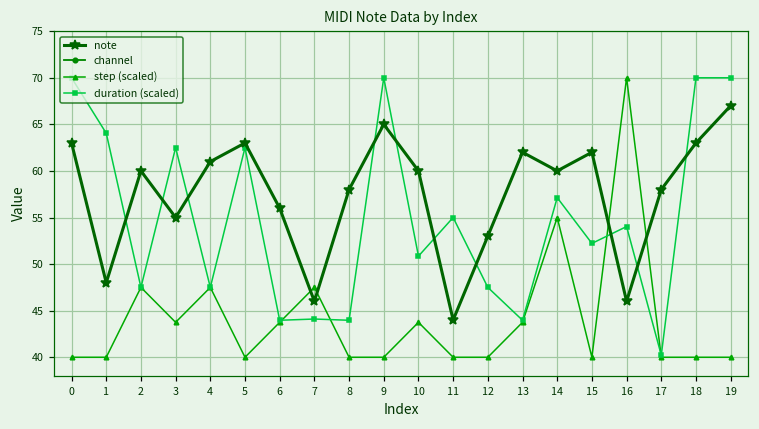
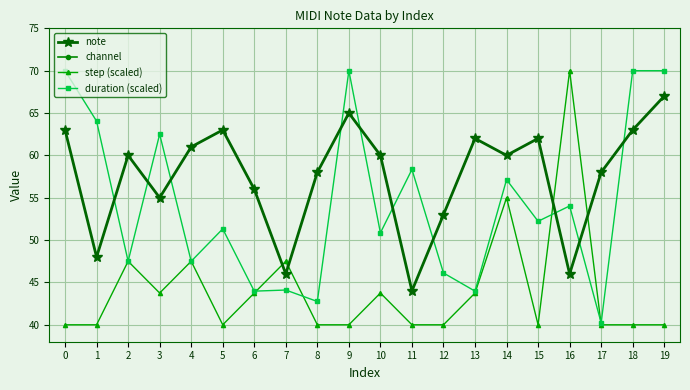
  {
    "duration (scaled)": {
      "1": 64,
      "3": 63,
-     "5": 63,
+     "5": 51,
      "7": 44,
-     "8": 44,
+     "8": 43,
      "9": 70,
      "10": 51,
-     "11": 55,
-     "12": 48,
+     "11": 58,
+     "12": 46,
      "14": 57,
      "15": 52,
      "16": 54,
      "18": 70,
      "19": 70
    }
  }
